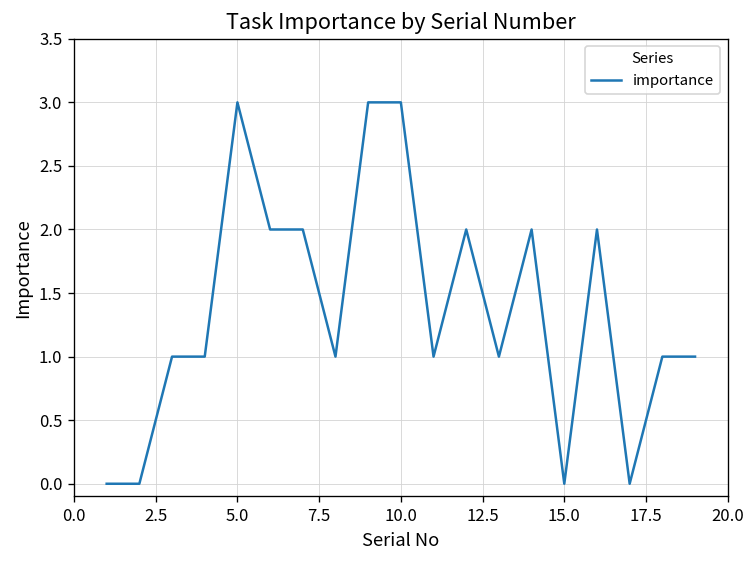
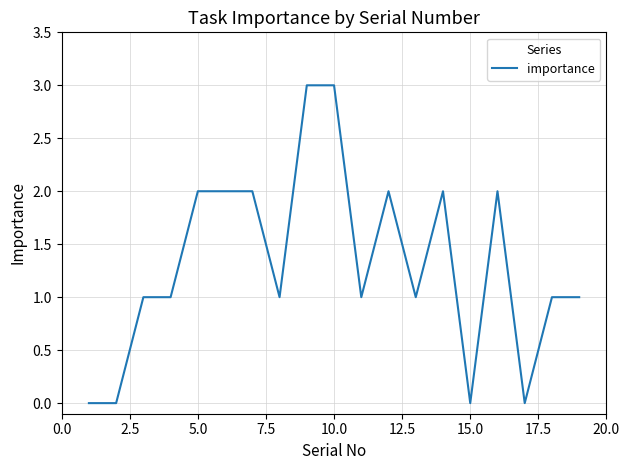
  {
-   "5.0": 3,
+   "5.0": 2,
    "10.0": 3,
    "15.0": 0
  }
